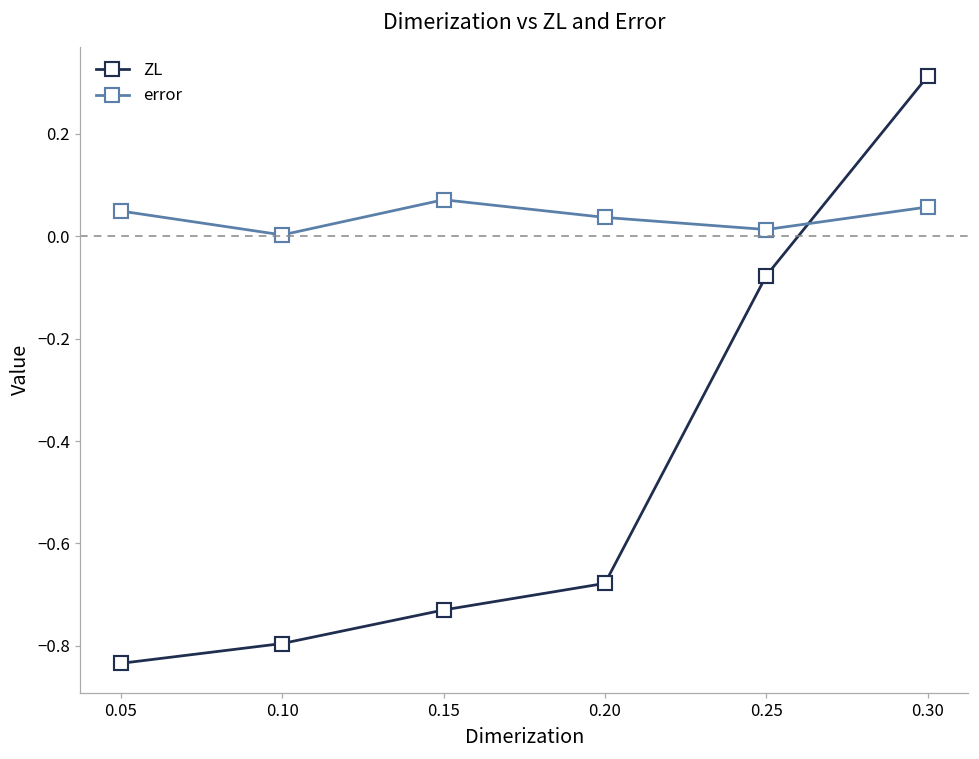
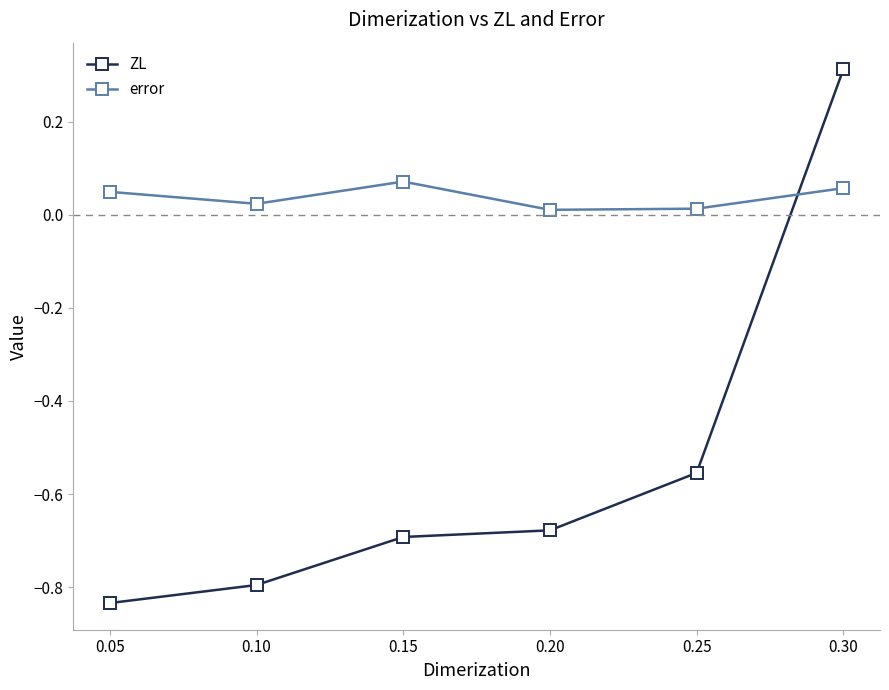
  {
    "ZL": {
      "0.05": -0.83,
      "0.10": -0.80,
-     "0.15": -0.73,
+     "0.15": -0.69,
      "0.20": -0.68,
-     "0.25": -0.08,
+     "0.25": -0.55,
      "0.30": 0.31
    },
    "error": {
      "0.05": 0.05,
-     "0.10": 0.00,
+     "0.10": 0.02,
      "0.15": 0.07,
-     "0.20": 0.04,
+     "0.20": 0.01,
      "0.25": 0.01,
      "0.30": 0.06
    }
  }
